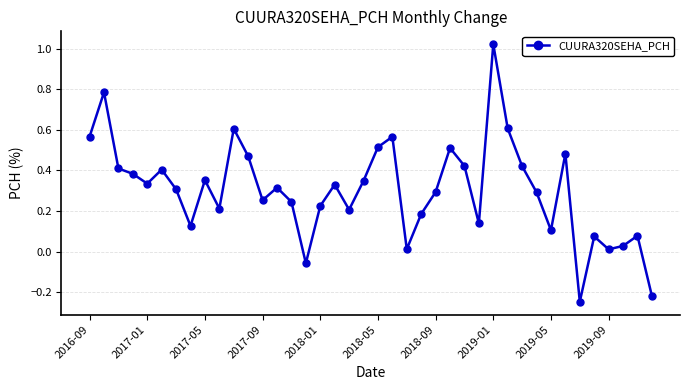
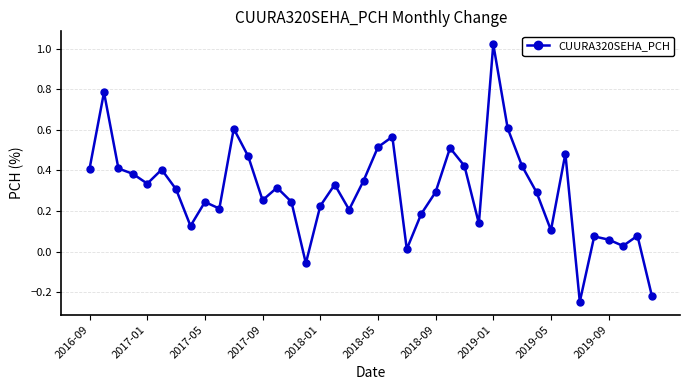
  {
-   "2016-09": 0.57,
+   "2016-09": 0.41,
    "2017-01": 0.34,
-   "2017-05": 0.35,
+   "2017-05": 0.24,
    "2017-09": 0.25,
    "2018-01": 0.23,
    "2018-05": 0.52,
    "2018-09": 0.29,
    "2019-01": 1.02,
    "2019-05": 0.11,
-   "2019-09": 0.01
+   "2019-09": 0.06
  }
